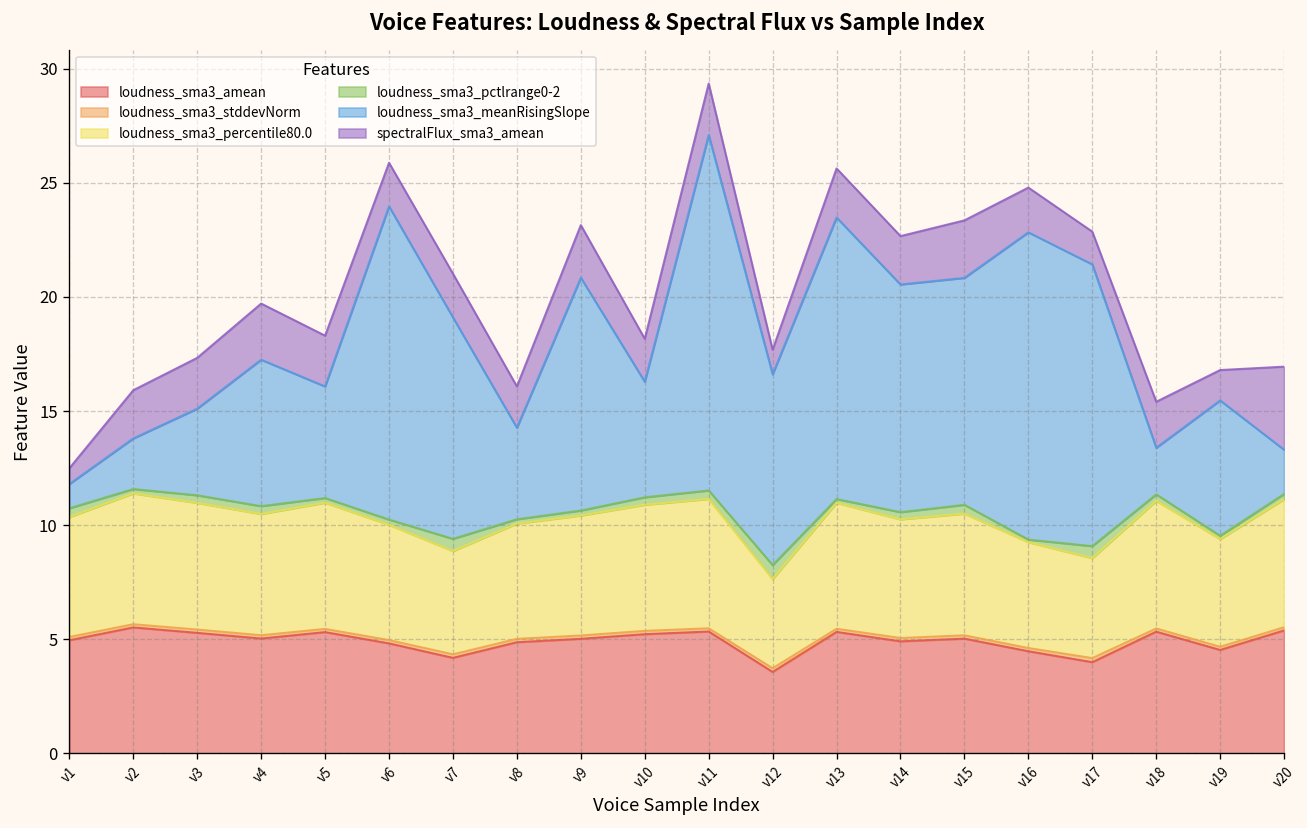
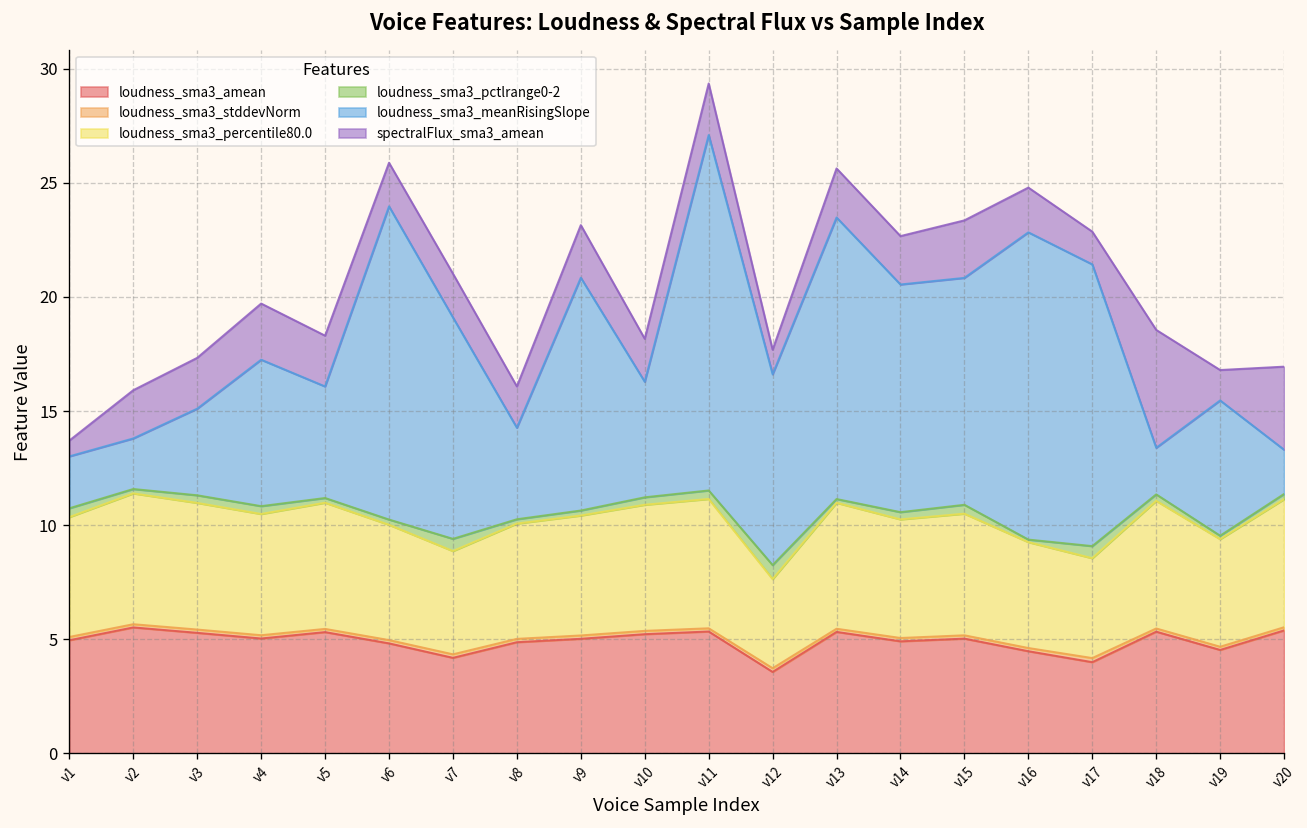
  {
    "loudness_sma3_amean": {
      "v1": 5.0,
      "v2": 5.5,
      "v3": 5.3,
      "v4": 5.0,
      "v5": 5.3,
      "v6": 4.8,
      "v7": 4.2,
      "v8": 4.9,
      "v9": 5.0,
      "v10": 5.2,
      "v11": 5.3,
      "v12": 3.6,
      "v13": 5.3,
      "v14": 4.9,
      "v15": 5.0,
      "v16": 4.5,
      "v17": 4.0,
      "v18": 5.3,
      "v19": 4.5,
      "v20": 5.4
    },
    "loudness_sma3_pctlrange0-2": {
      "v1": 0.4,
      "v2": 0.2,
      "v3": 0.3,
      "v4": 0.3,
      "v5": 0.2,
      "v6": 0.2,
      "v7": 0.5,
      "v8": 0.2,
      "v9": 0.2,
      "v10": 0.3,
      "v11": 0.4,
      "v12": 0.6,
      "v13": 0.2,
      "v14": 0.3,
      "v15": 0.4,
      "v17": 0.5,
      "v18": 0.3,
      "v19": 0.1,
      "v20": 0.2
    },
    "loudness_sma3_meanRisingSlope": {
-     "v1": 1.1,
+     "v1": 2.3,
      "v2": 2.2,
      "v3": 3.8,
      "v4": 6.4,
      "v5": 4.9,
      "v6": 13.7,
      "v7": 9.7,
      "v8": 4.0,
      "v9": 10.2,
      "v10": 5.1,
      "v11": 15.6,
      "v12": 8.4,
      "v13": 12.3,
      "v14": 10.0,
      "v15": 9.9,
      "v16": 13.5,
      "v17": 12.3,
      "v18": 2.0,
      "v19": 5.9,
      "v20": 1.9
    },
    "spectralFlux_sma3_amean": {
      "v1": 0.7,
      "v2": 2.1,
      "v3": 2.2,
      "v4": 2.5,
      "v5": 2.2,
      "v6": 1.9,
      "v7": 1.9,
      "v8": 1.8,
      "v9": 2.3,
      "v10": 1.9,
      "v11": 2.3,
      "v12": 1.1,
      "v13": 2.1,
      "v14": 2.1,
      "v15": 2.5,
      "v16": 2.0,
      "v17": 1.4,
-     "v18": 2.0,
+     "v18": 5.2,
      "v19": 1.3,
      "v20": 3.6
    }
  }
